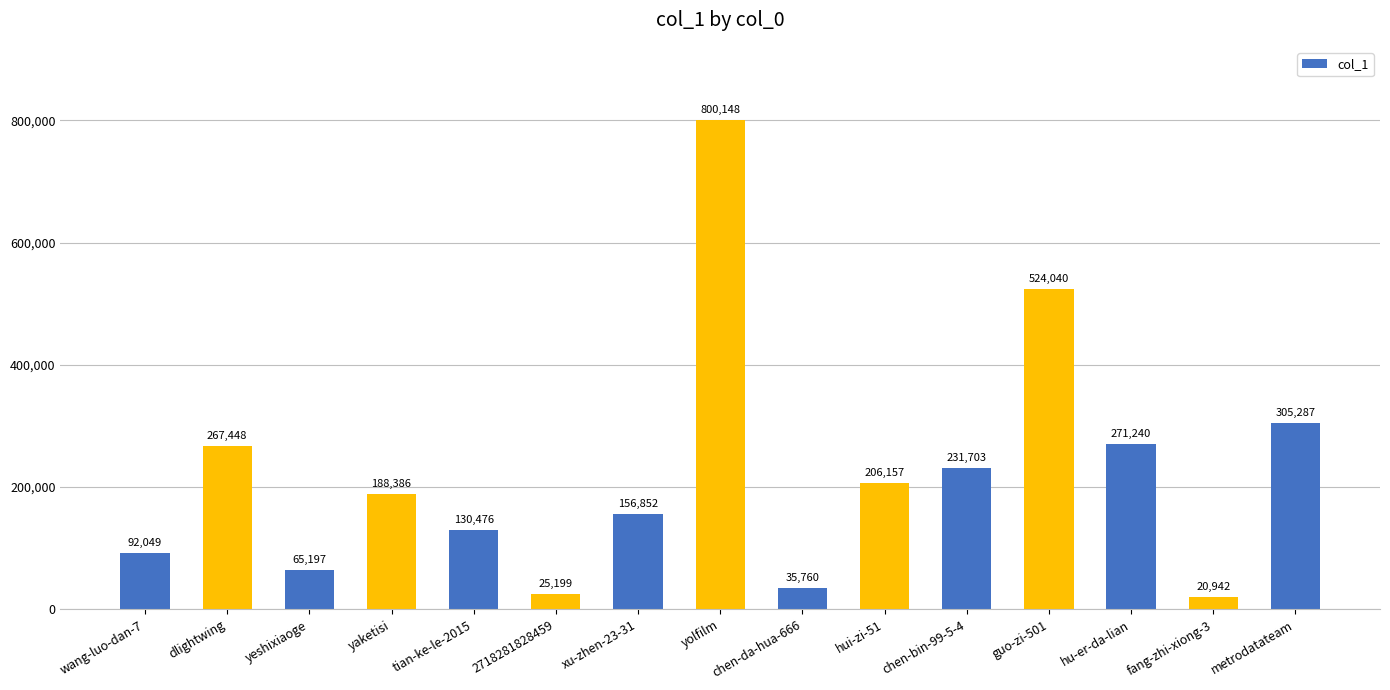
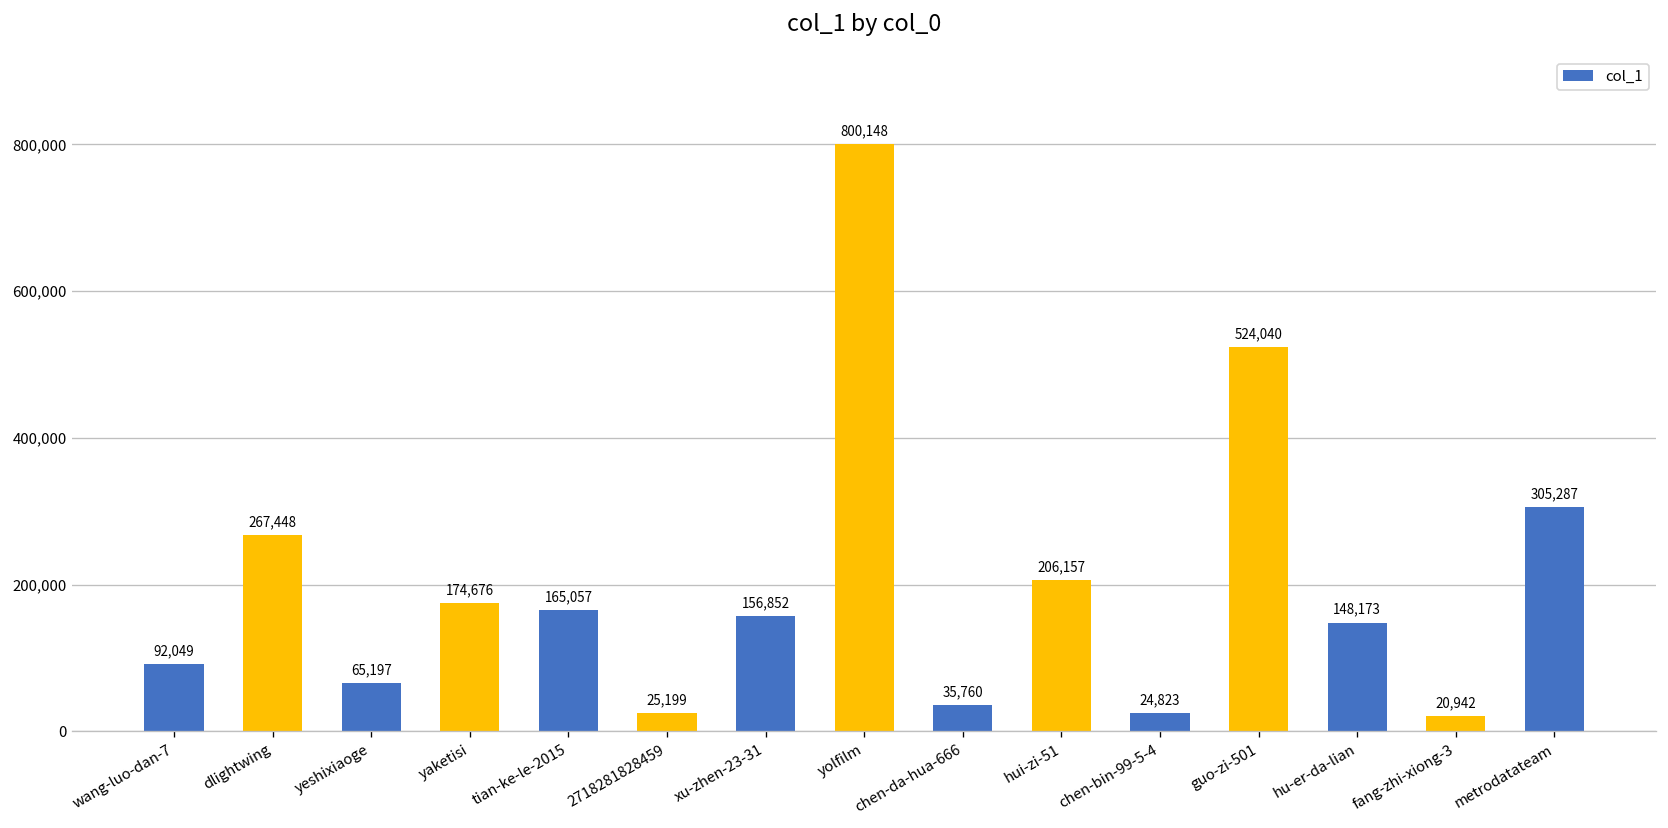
  {
    "wang-luo-dan-7": "92,049",
    "dlightwing": "267,448",
    "yeshixiaoge": "65,197",
-   "yaketisi": "188,386",
-   "tian-ke-le-2015": "130,476",
+   "yaketisi": "174,676",
+   "tian-ke-le-2015": "165,057",
    "2718281828459": "25,199",
    "xu-zhen-23-31": "156,852",
    "yolfilm": "800,148",
    "chen-da-hua-666": "35,760",
    "hui-zi-51": "206,157",
-   "chen-bin-99-5-4": "231,703",
+   "chen-bin-99-5-4": "24,823",
    "guo-zi-501": "524,040",
-   "hu-er-da-lian": "271,240",
+   "hu-er-da-lian": "148,173",
    "fang-zhi-xiong-3": "20,942",
    "metrodatateam": "305,287"
  }
